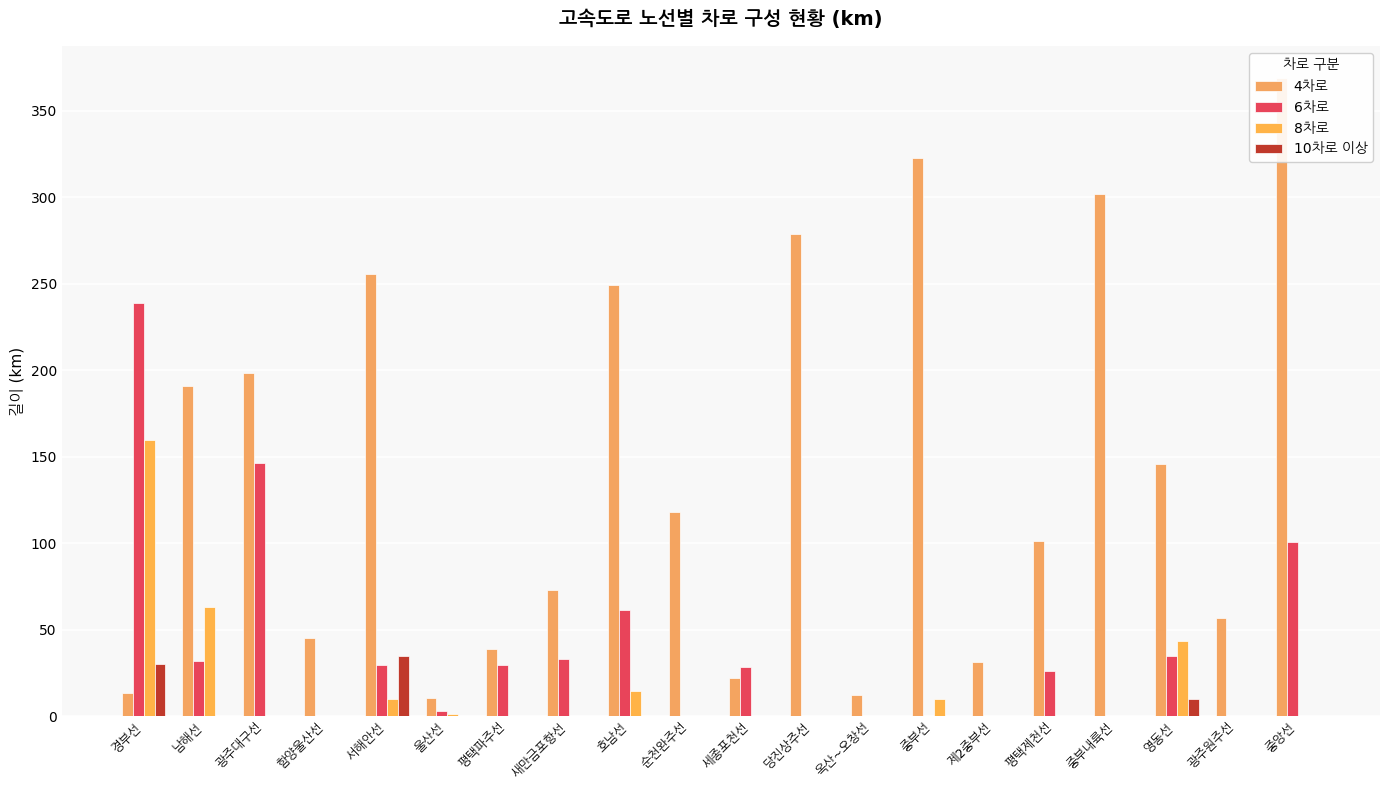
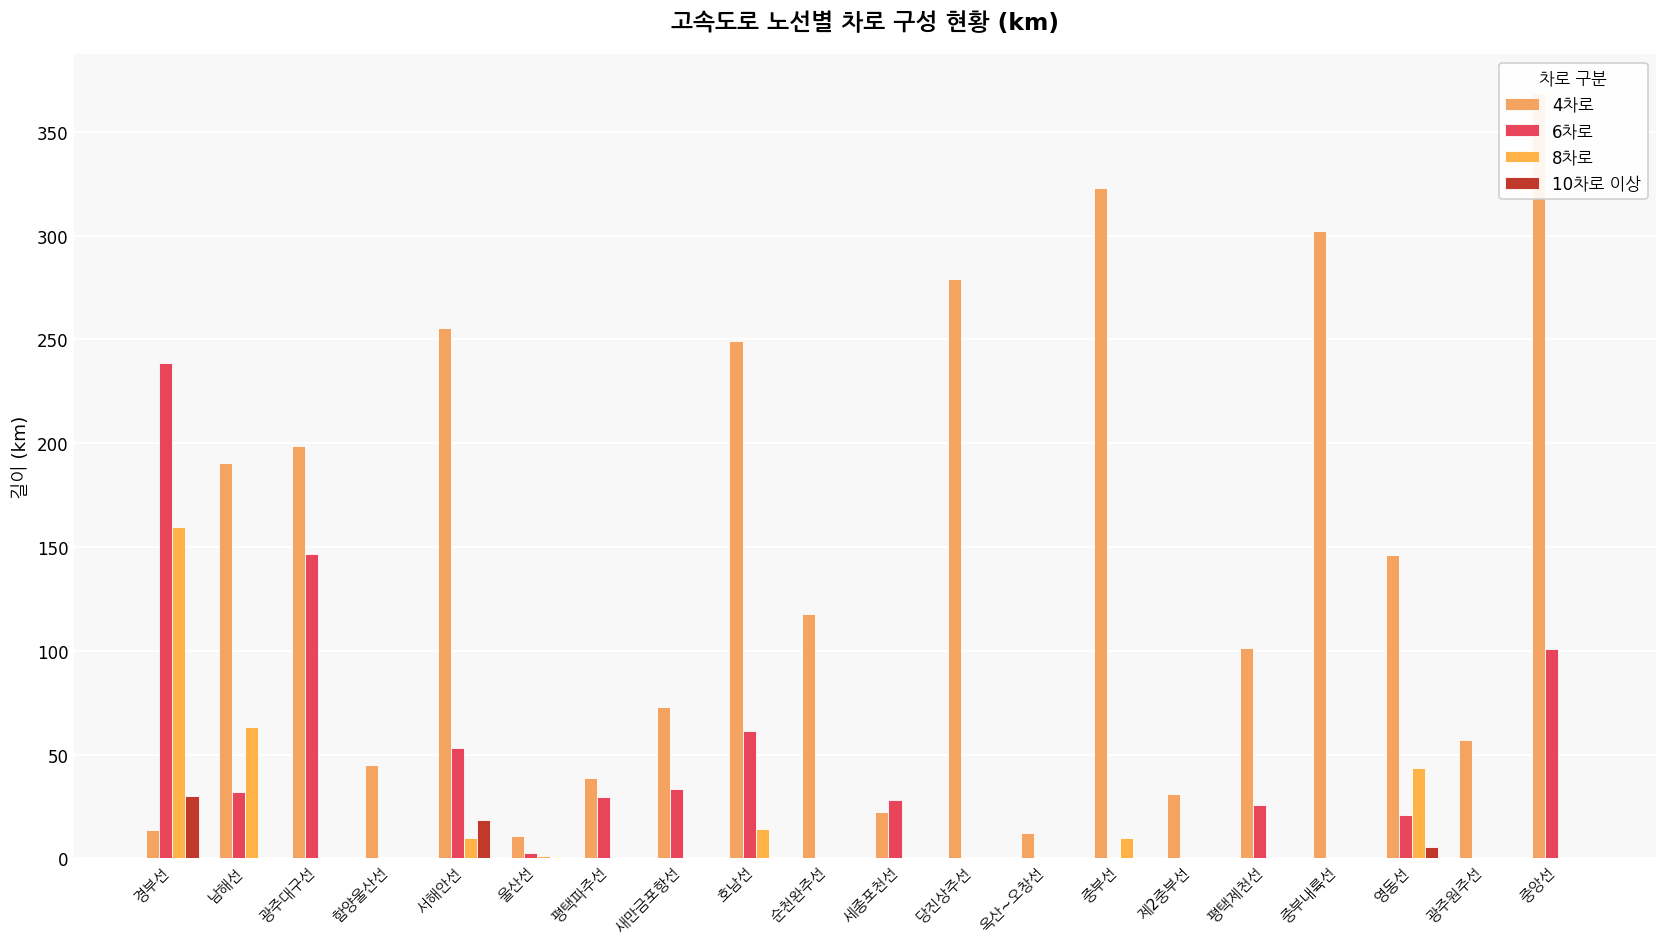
  {
    "6차로": {
      "경부선": 239,
      "남해선": 32,
      "광주대구선": 146,
      "함양울산선": 0,
-     "서해안선": 29,
+     "서해안선": 53,
      "울산선": 3,
      "평택파주선": 30,
      "새만금포항선": 33,
      "호남선": 62,
      "순천완주선": 0,
      "세종포천선": 28,
      "당진상주선": 0,
      "옥산~오창선": 0,
      "중부선": 0,
      "제2중부선": 0,
      "평택제천선": 26,
      "중부내륙선": 0,
-     "영동선": 35,
+     "영동선": 21,
      "광주원주선": 0,
      "중앙선": 101
    },
    "10차로 이상": {
      "경부선": 30,
      "남해선": 0,
      "광주대구선": 0,
      "함양울산선": 0,
-     "서해안선": 35,
+     "서해안선": 18,
      "울산선": 0,
      "평택파주선": 0,
      "새만금포항선": 0,
      "호남선": 0,
      "순천완주선": 0,
      "세종포천선": 0,
      "당진상주선": 0,
      "옥산~오창선": 0,
      "중부선": 0,
      "제2중부선": 0,
      "평택제천선": 0,
      "중부내륙선": 0,
-     "영동선": 10,
+     "영동선": 5,
      "광주원주선": 0,
      "중앙선": 0
    }
  }
